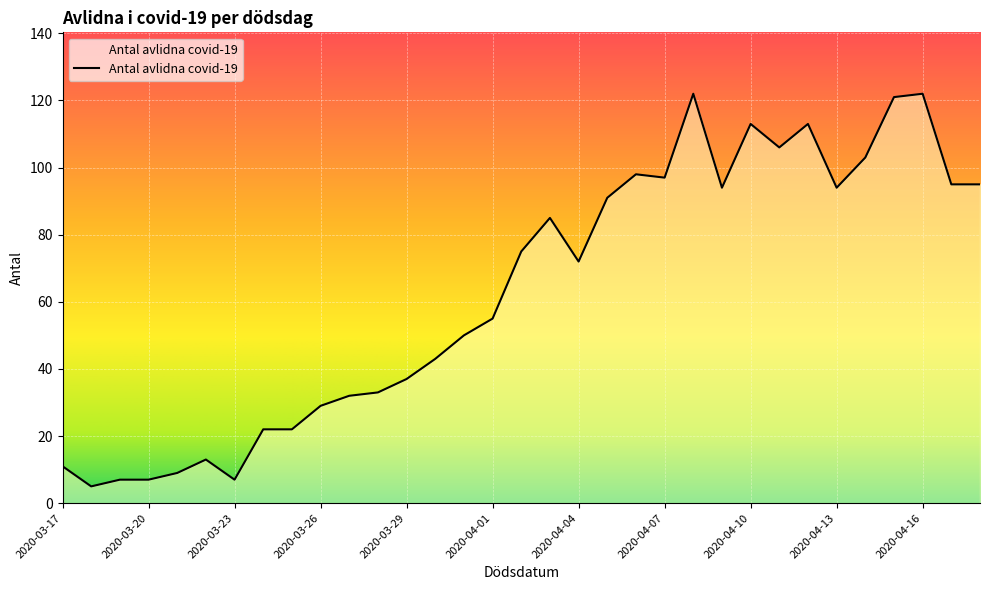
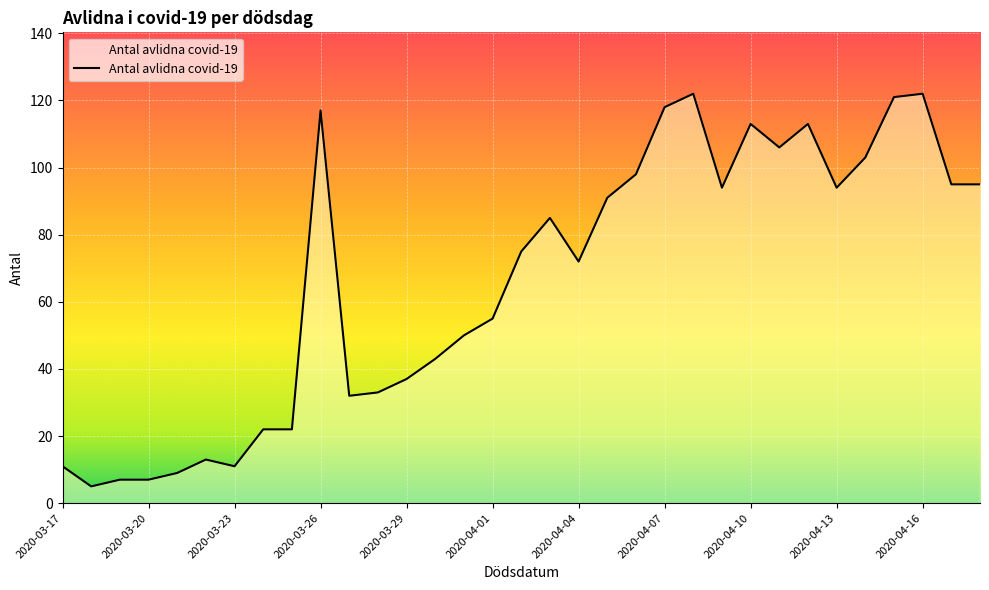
  {
    "2020-03-17": 11,
    "2020-03-20": 7,
-   "2020-03-23": 7,
-   "2020-03-26": 29,
+   "2020-03-23": 11,
+   "2020-03-26": 117,
    "2020-03-29": 37,
    "2020-04-01": 55,
    "2020-04-04": 72,
-   "2020-04-07": 97,
+   "2020-04-07": 118,
    "2020-04-10": 113,
    "2020-04-13": 94,
    "2020-04-16": 122
  }
